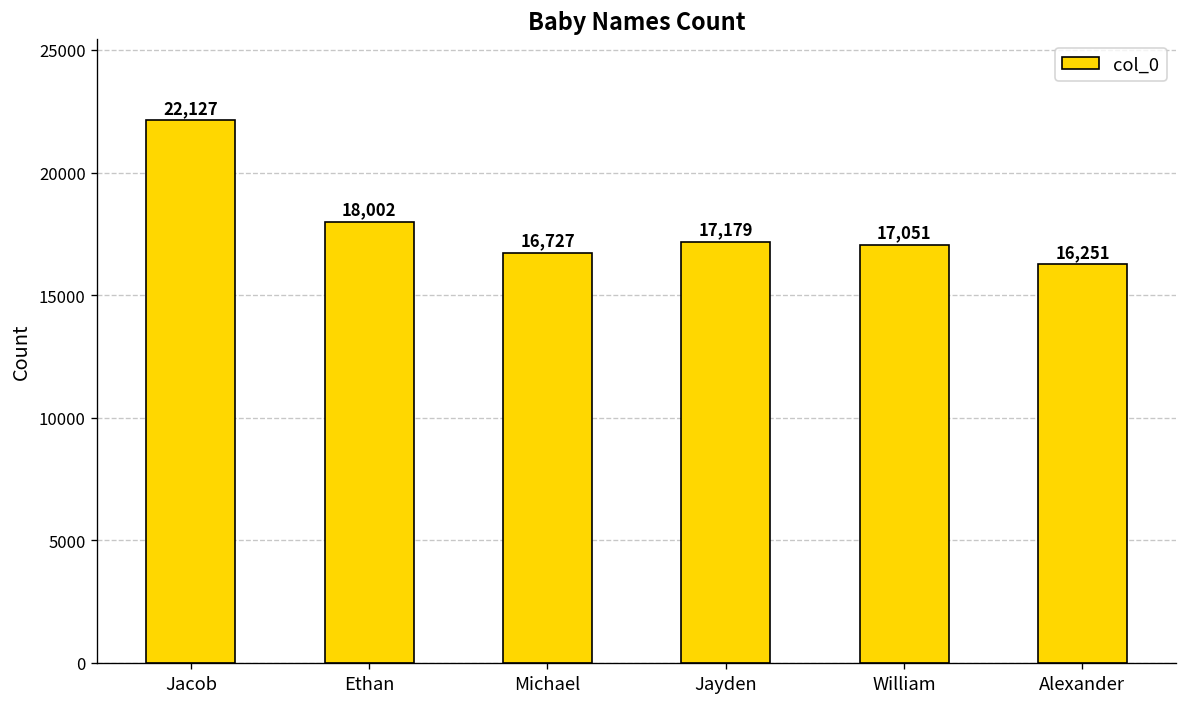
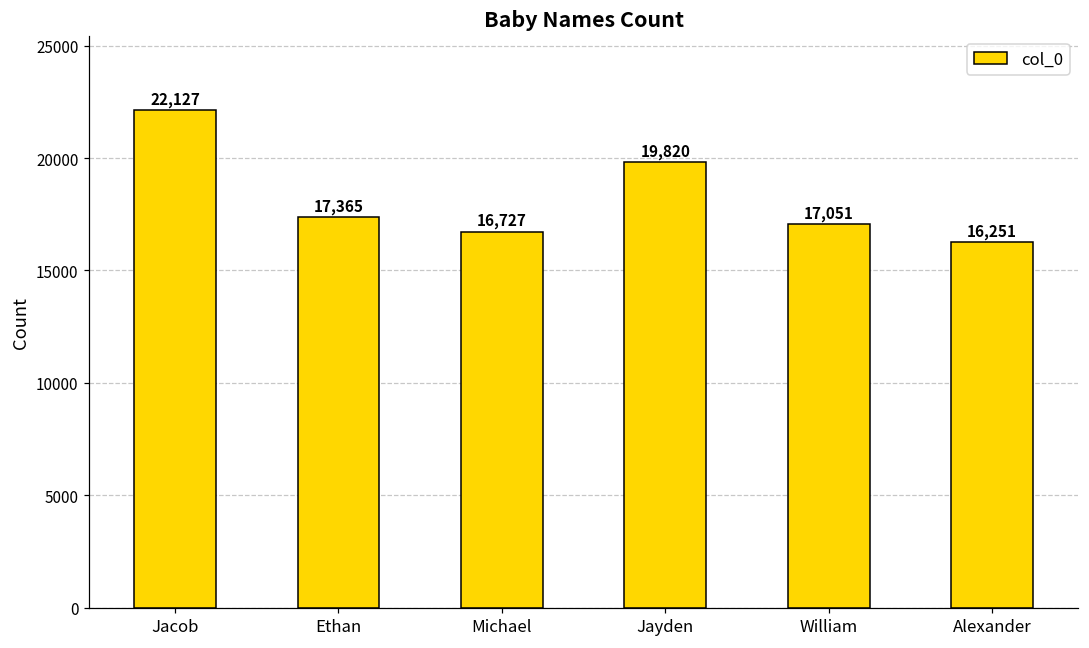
  {
    "Jacob": "22,127",
-   "Ethan": "18,002",
+   "Ethan": "17,365",
    "Michael": "16,727",
-   "Jayden": "17,179",
+   "Jayden": "19,820",
    "William": "17,051",
    "Alexander": "16,251"
  }
